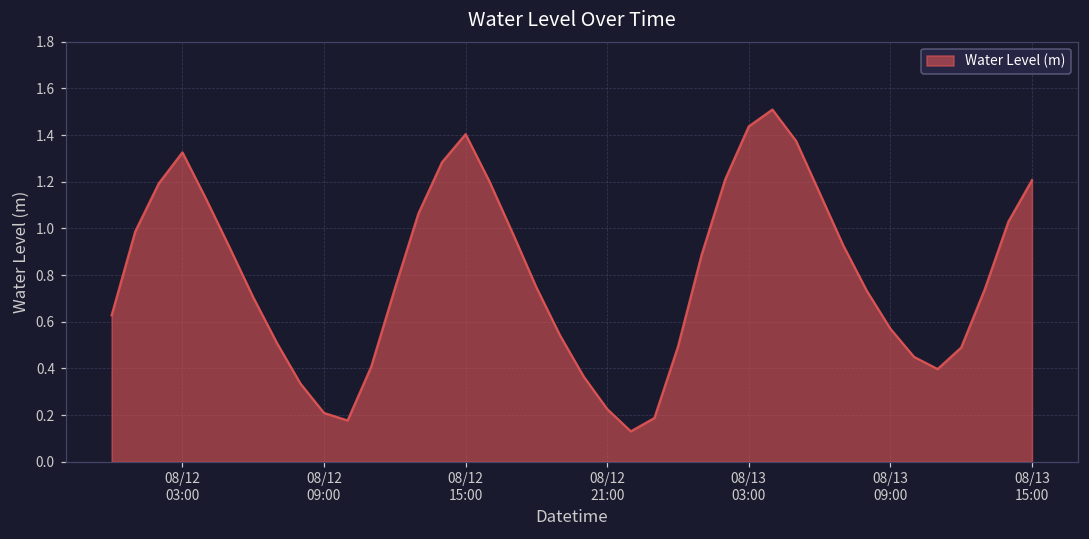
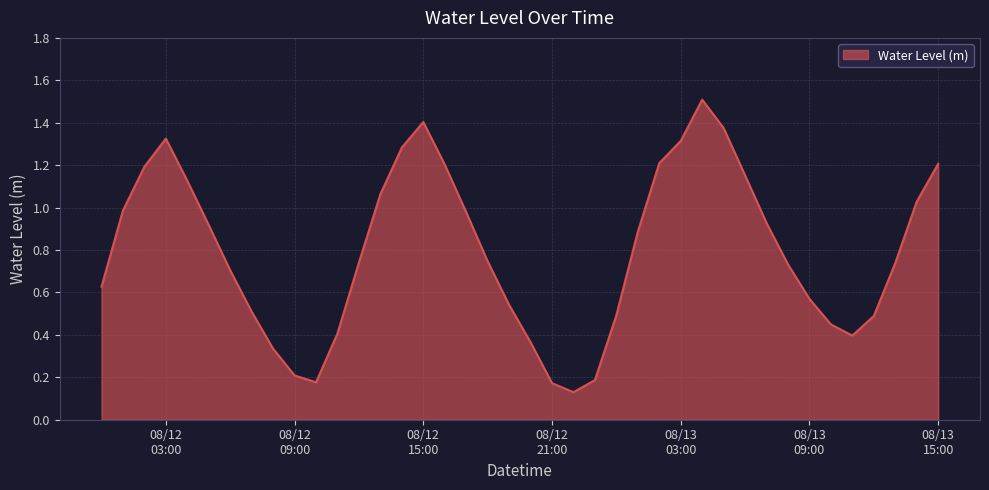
  {
    "08/12 03:00": 1.33,
    "08/12 09:00": 0.21,
    "08/12 15:00": 1.40,
-   "08/12 21:00": 0.23,
-   "08/13 03:00": 1.44,
+   "08/12 21:00": 0.17,
+   "08/13 03:00": 1.31,
    "08/13 09:00": 0.57,
    "08/13 15:00": 1.21
  }
